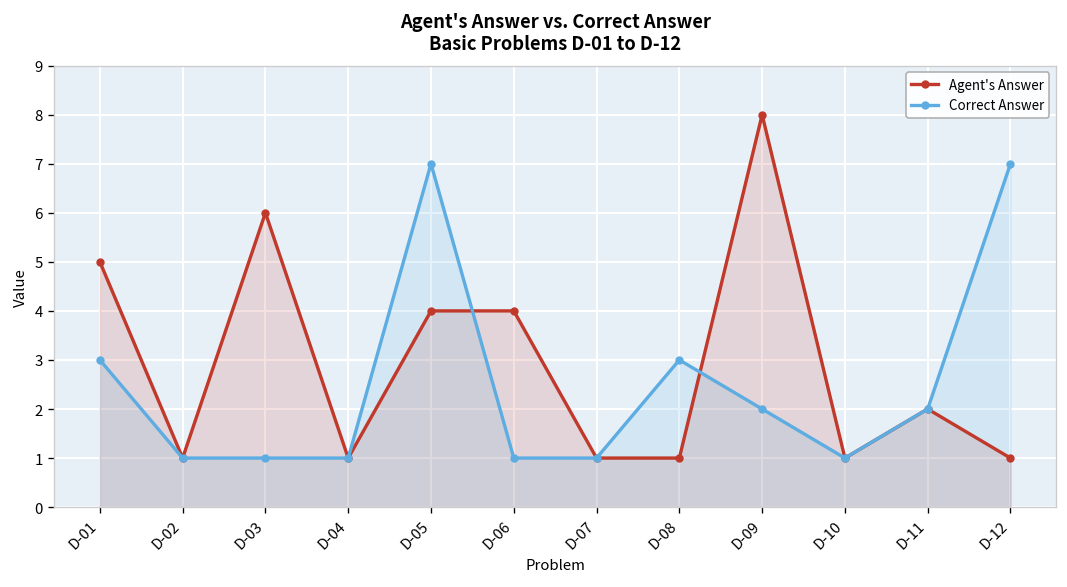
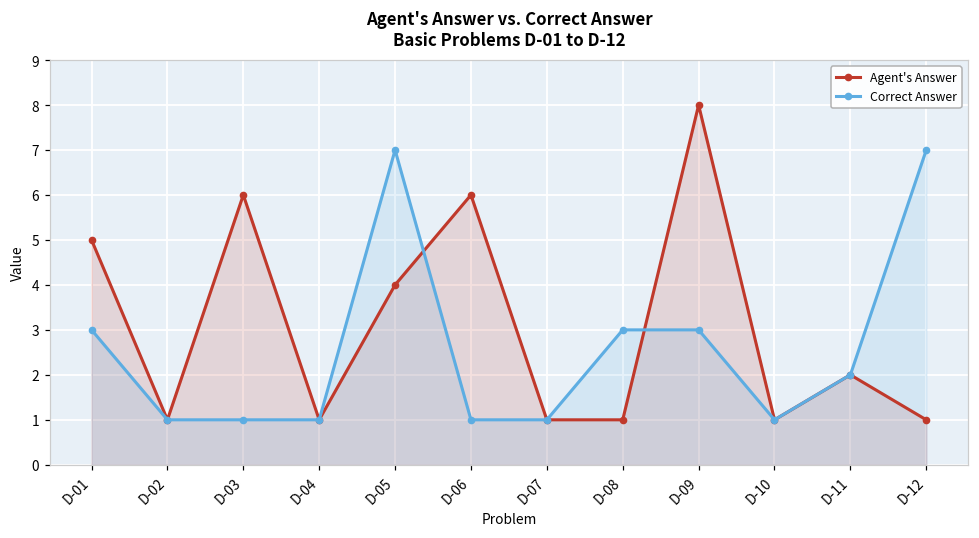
  {
    "Agent's Answer": {
      "D-01": 5,
      "D-03": 6,
      "D-05": 4,
-     "D-06": 4,
+     "D-06": 6,
      "D-08": 1,
      "D-09": 8,
      "D-12": 1
    },
    "Correct Answer": {
      "D-01": 3,
      "D-03": 1,
      "D-05": 7,
      "D-06": 1,
      "D-08": 3,
-     "D-09": 2,
+     "D-09": 3,
      "D-12": 7
    }
  }
